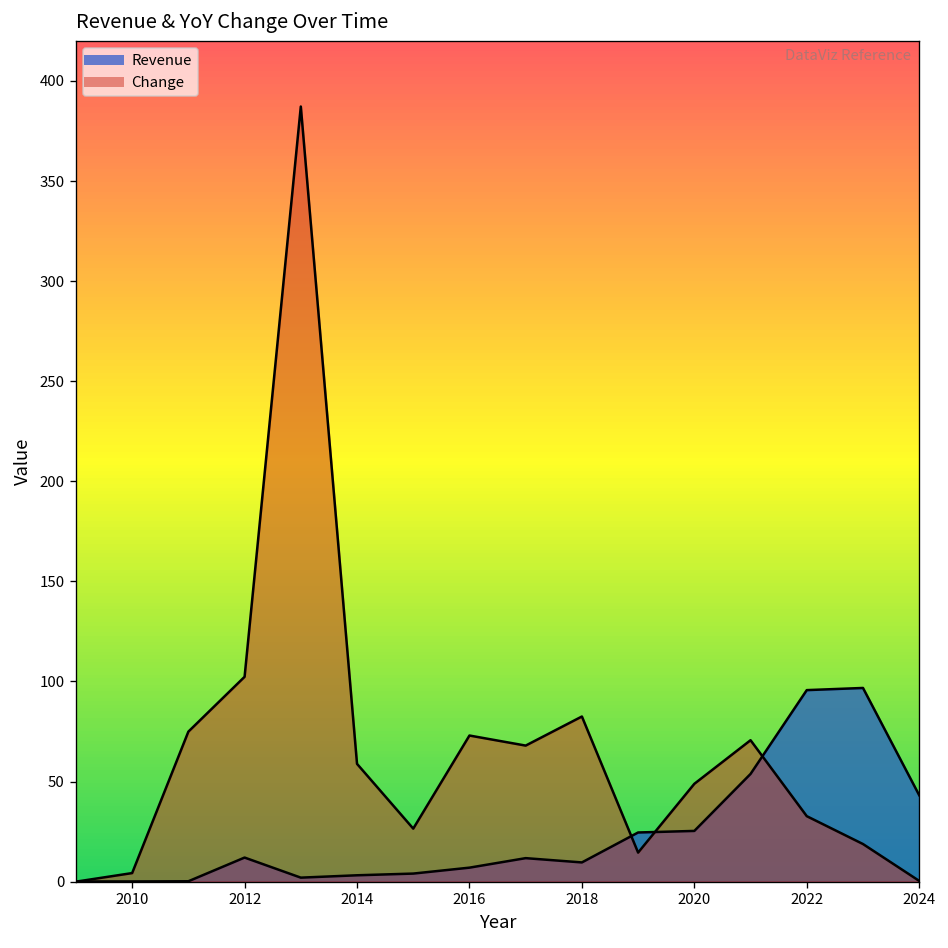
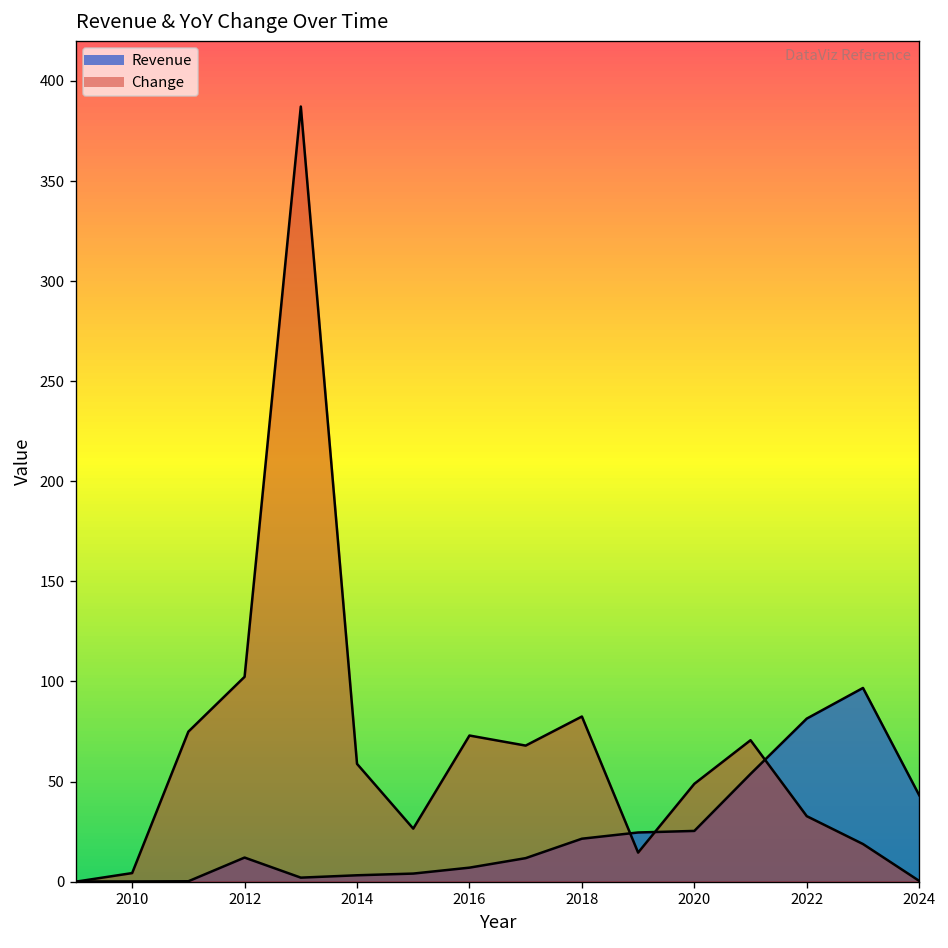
  {
    "Revenue": {
      "2010": 0,
      "2012": 12,
      "2014": 3,
      "2016": 7,
-     "2018": 10,
+     "2018": 21,
      "2020": 25,
-     "2022": 96,
+     "2022": 81,
      "2024": 43
    },
    "Change": {
      "2010": 4,
      "2012": 102,
      "2014": 59,
      "2016": 73,
      "2018": 83,
      "2020": 49,
      "2022": 33,
      "2024": 0
    }
  }
